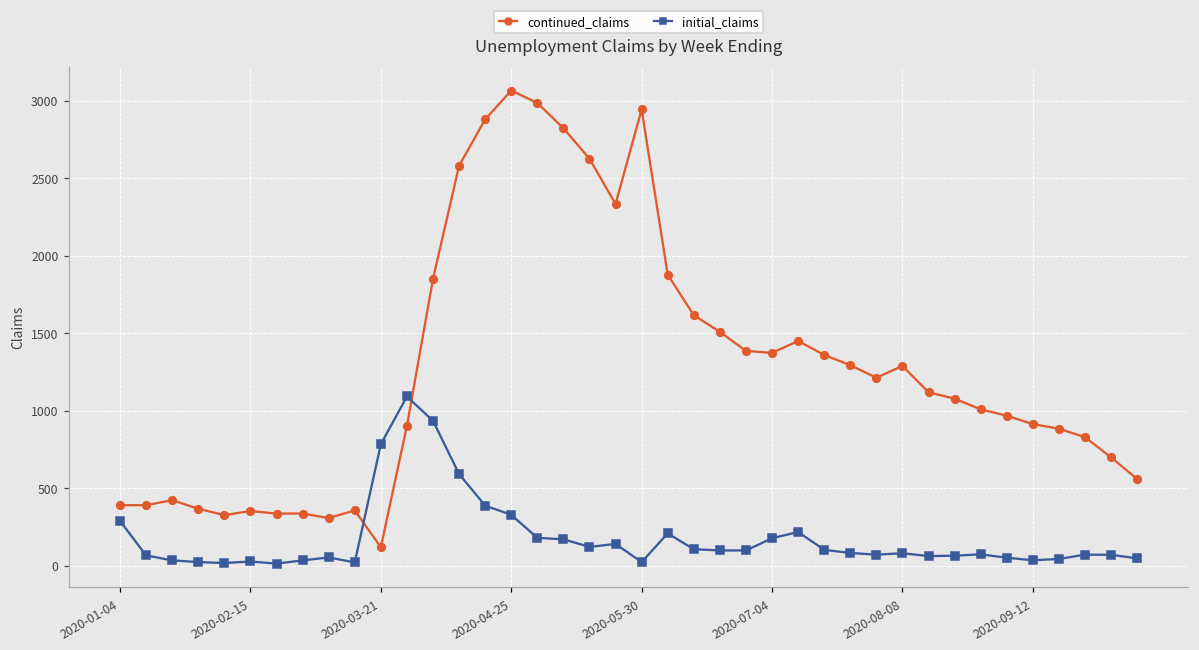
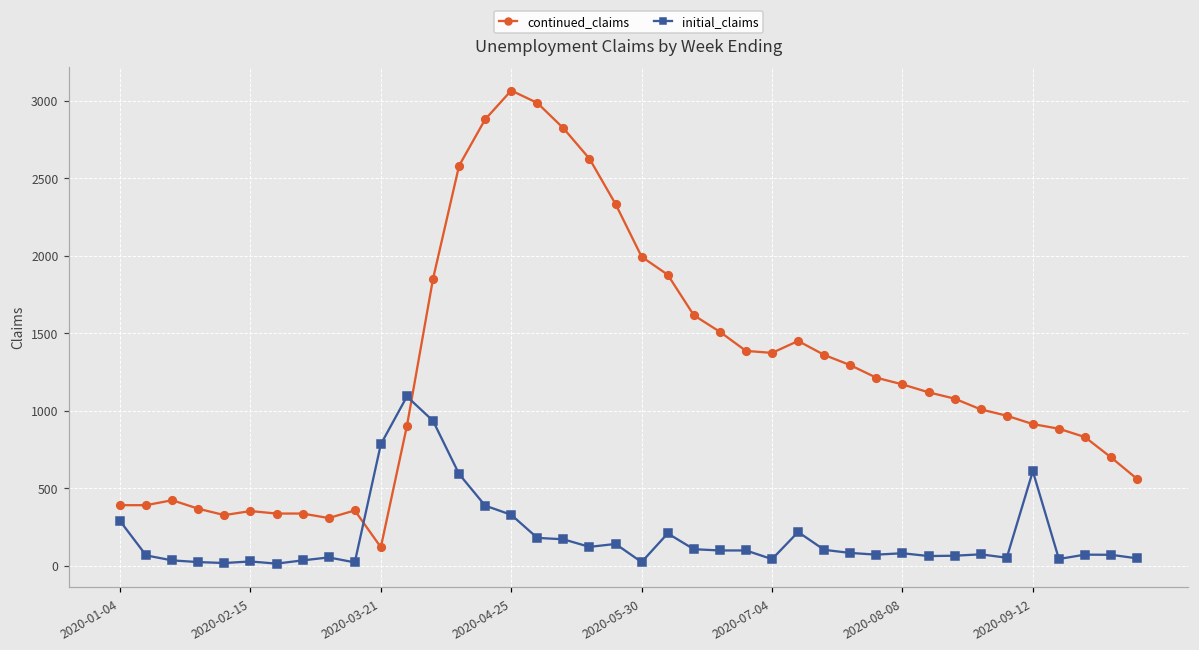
  {
    "continued_claims": {
      "2020-01-04": 390,
      "2020-02-15": 350,
      "2020-03-21": 120,
      "2020-04-25": 3070,
-     "2020-05-30": 2940,
+     "2020-05-30": 1990,
      "2020-07-04": 1370,
-     "2020-08-08": 1290,
+     "2020-08-08": 1170,
      "2020-09-12": 910
    },
    "initial_claims": {
      "2020-01-04": 290,
      "2020-02-15": 30,
      "2020-03-21": 780,
      "2020-04-25": 330,
      "2020-05-30": 20,
-     "2020-07-04": 180,
+     "2020-07-04": 40,
      "2020-08-08": 80,
-     "2020-09-12": 40
+     "2020-09-12": 610
    }
  }
